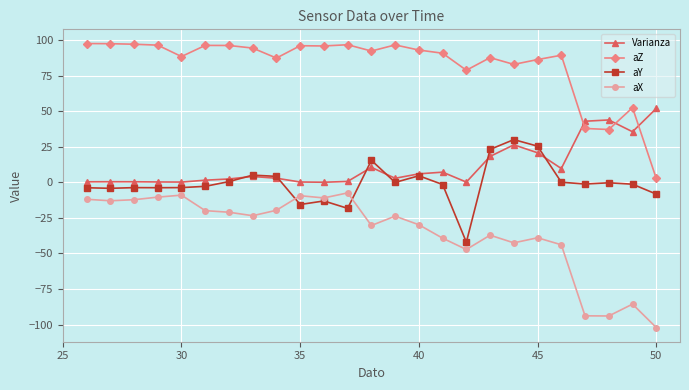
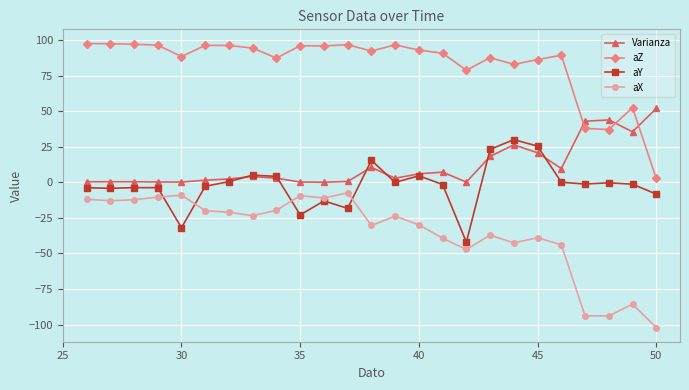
  {
    "aY": {
-     "30": -4,
-     "35": -16,
+     "30": -32,
+     "35": -23,
      "45": 25,
      "50": -8
    }
  }
